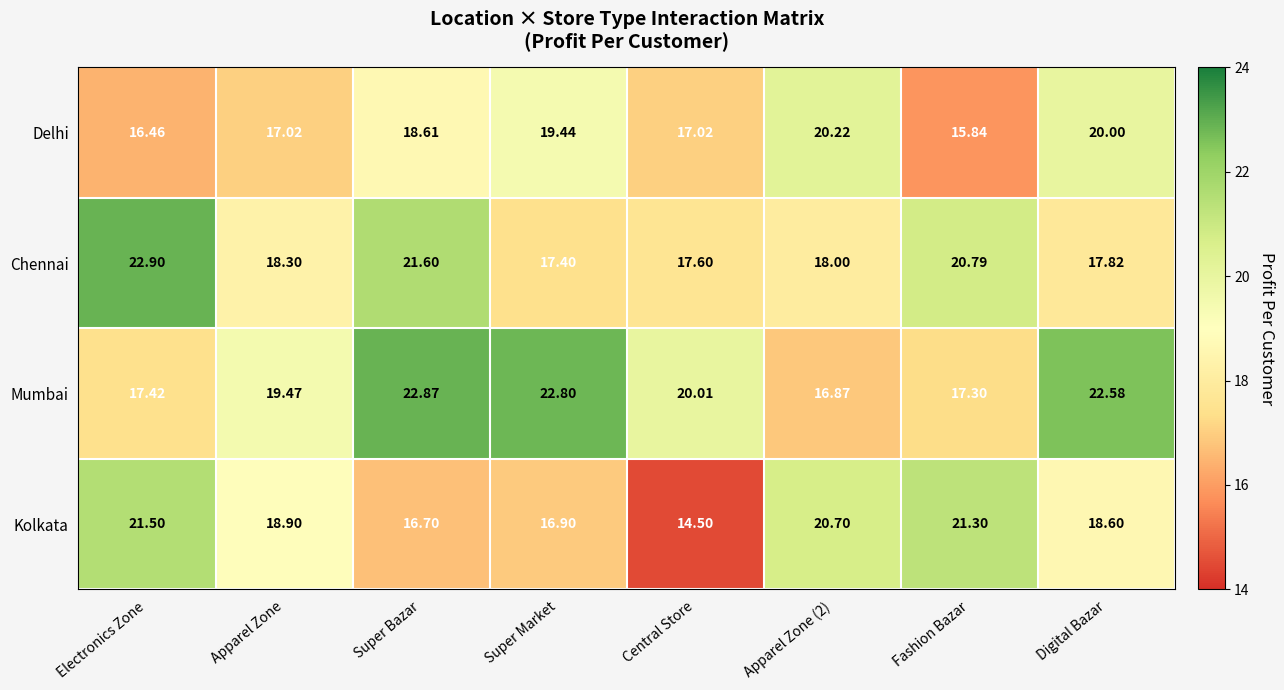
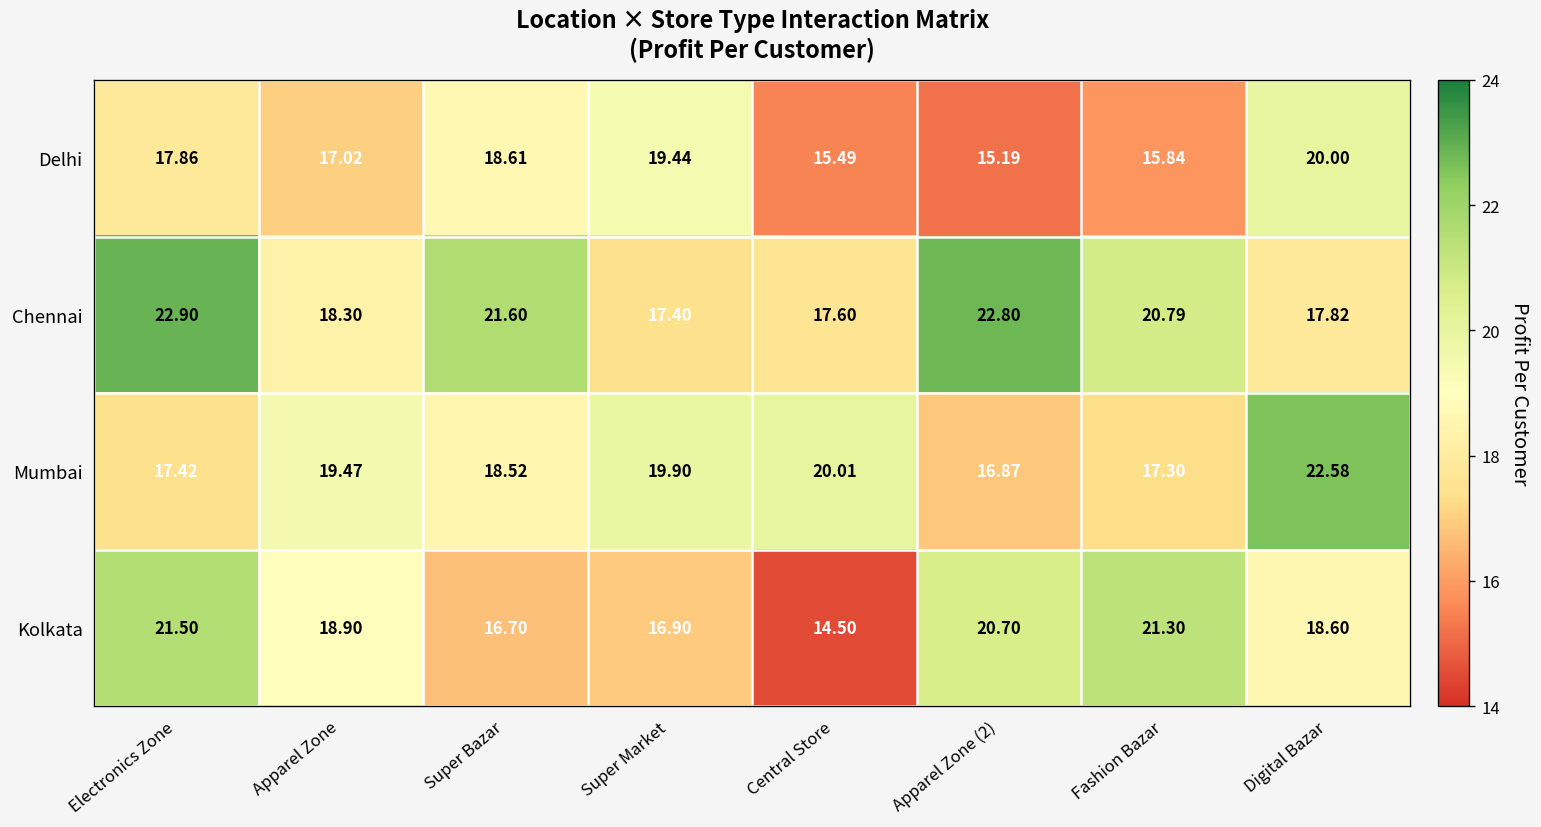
  {
    "Delhi": {
-     "Electronics Zone": 16.46,
+     "Electronics Zone": 17.86,
      "Apparel Zone": 17.02,
      "Super Bazar": 18.61,
      "Super Market": 19.44,
-     "Central Store": 17.02,
-     "Apparel Zone (2)": 20.22,
+     "Central Store": 15.49,
+     "Apparel Zone (2)": 15.19,
      "Fashion Bazar": 15.84,
      "Digital Bazar": 20.00
    },
    "Chennai": {
      "Electronics Zone": 22.90,
      "Apparel Zone": 18.30,
      "Super Bazar": 21.60,
      "Super Market": 17.40,
      "Central Store": 17.60,
-     "Apparel Zone (2)": 18.00,
+     "Apparel Zone (2)": 22.80,
      "Fashion Bazar": 20.79,
      "Digital Bazar": 17.82
    },
    "Mumbai": {
      "Electronics Zone": 17.42,
      "Apparel Zone": 19.47,
-     "Super Bazar": 22.87,
-     "Super Market": 22.80,
+     "Super Bazar": 18.52,
+     "Super Market": 19.90,
      "Central Store": 20.01,
      "Apparel Zone (2)": 16.87,
      "Fashion Bazar": 17.30,
      "Digital Bazar": 22.58
    },
    "Kolkata": {
      "Electronics Zone": 21.50,
      "Apparel Zone": 18.90,
      "Super Bazar": 16.70,
      "Super Market": 16.90,
      "Central Store": 14.50,
      "Apparel Zone (2)": 20.70,
      "Fashion Bazar": 21.30,
      "Digital Bazar": 18.60
    }
  }
